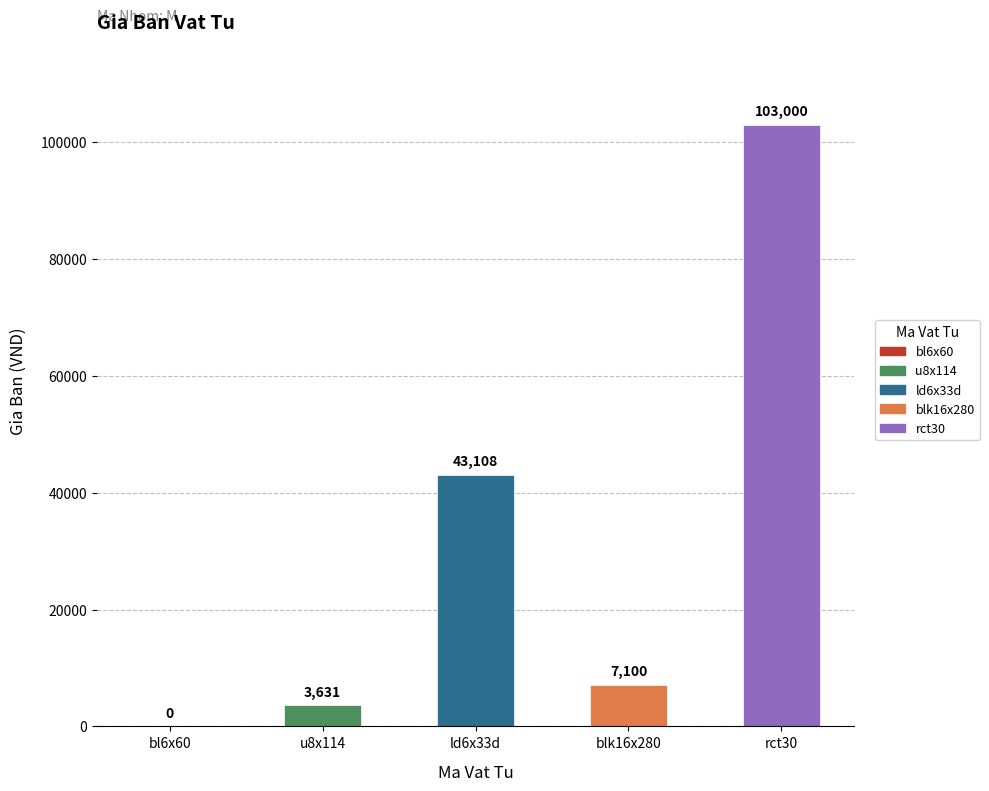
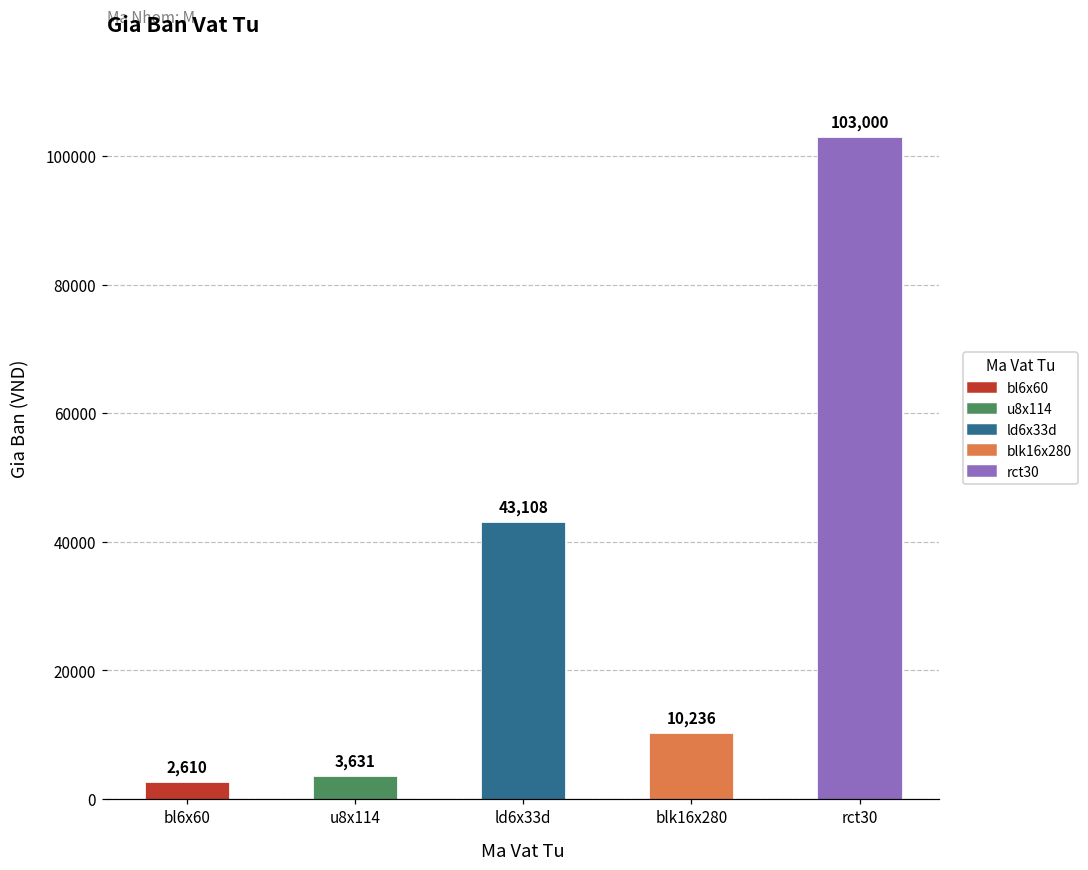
  {
-   "bl6x60": "0",
+   "bl6x60": "2,610",
    "u8x114": "3,631",
    "ld6x33d": "43,108",
-   "blk16x280": "7,100",
+   "blk16x280": "10,236",
    "rct30": "103,000"
  }
